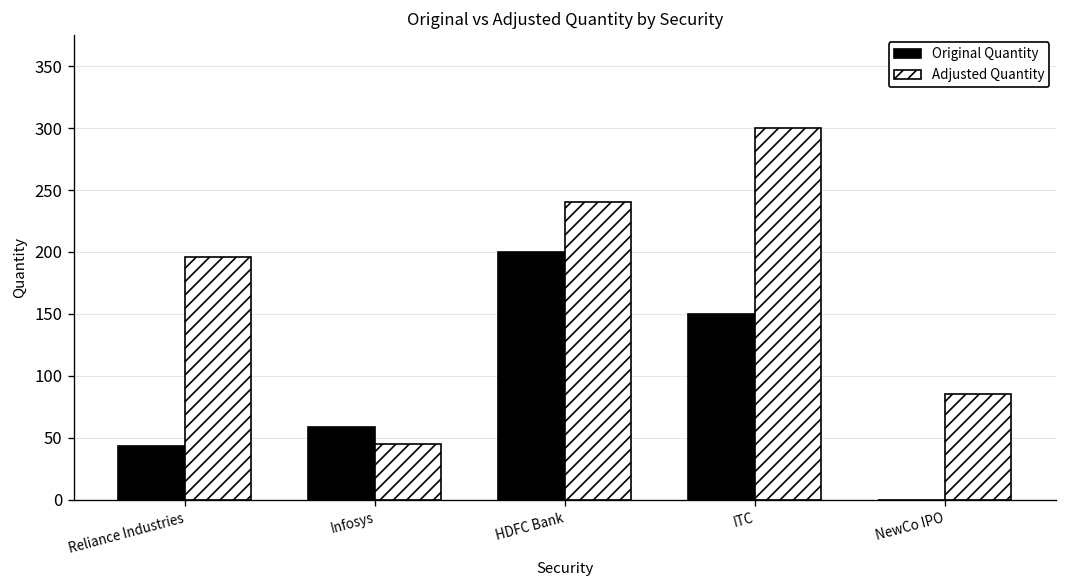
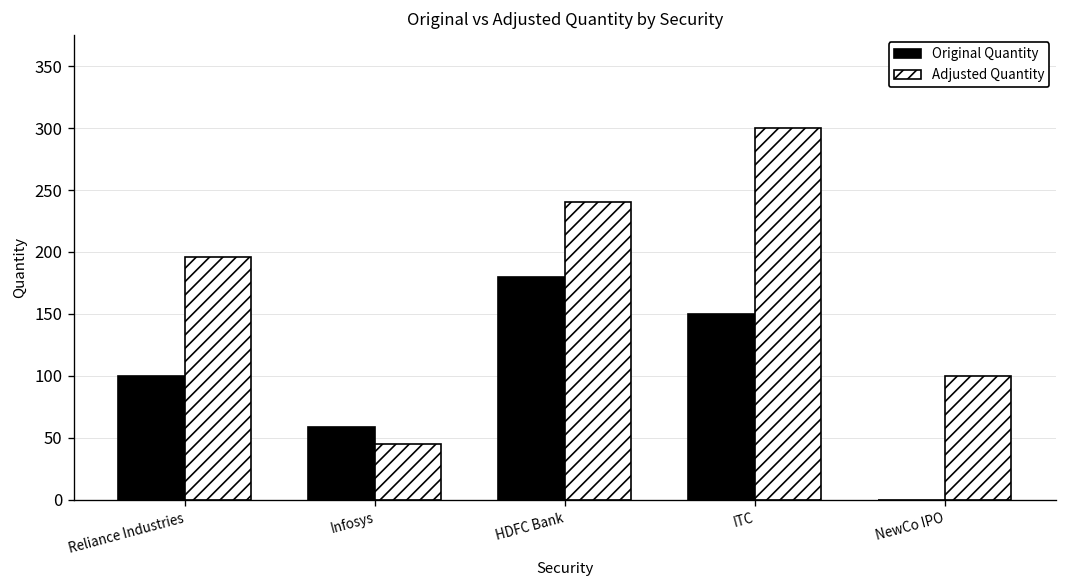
  {
    "Original Quantity": {
-     "Reliance Industries": 43,
+     "Reliance Industries": 100,
      "Infosys": 59,
-     "HDFC Bank": 200,
+     "HDFC Bank": 180,
      "ITC": 150,
      "NewCo IPO": 0
    },
    "Adjusted Quantity": {
      "Reliance Industries": 196,
      "Infosys": 45,
      "HDFC Bank": 240,
      "ITC": 300,
-     "NewCo IPO": 85
+     "NewCo IPO": 100
    }
  }
